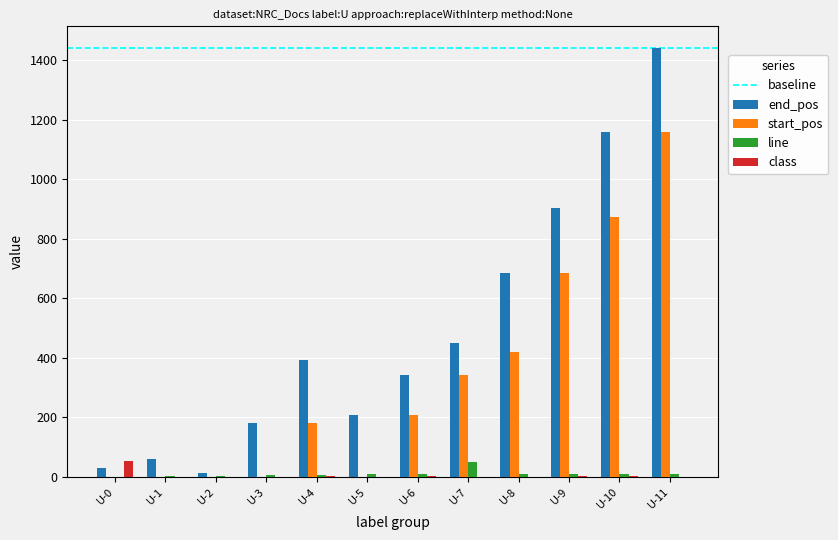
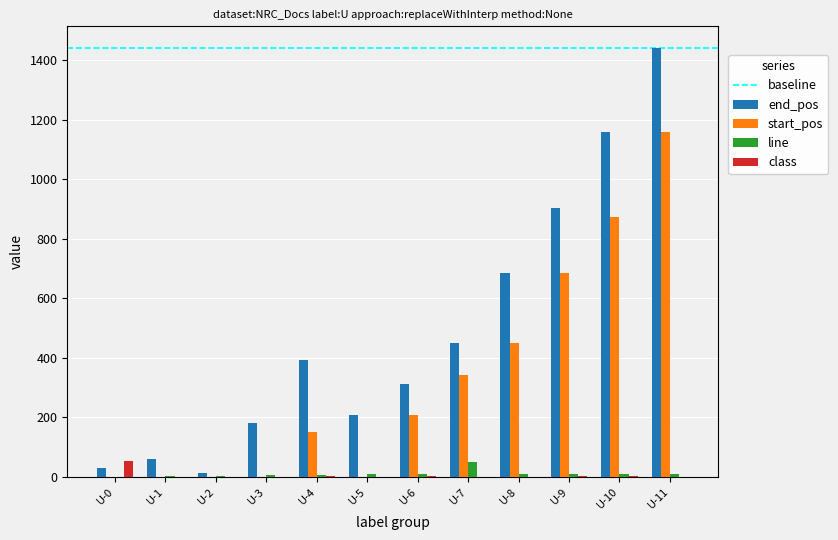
  {
    "end_pos": {
      "U-0": 30,
      "U-1": 60,
      "U-2": 10,
      "U-3": 180,
      "U-4": 390,
      "U-5": 210,
-     "U-6": 340,
+     "U-6": 310,
      "U-7": 450,
      "U-8": 690,
      "U-9": 900,
      "U-10": 1160,
      "U-11": 1440
    },
    "start_pos": {
      "U-0": 0,
      "U-1": 0,
      "U-2": 0,
      "U-3": 0,
-     "U-4": 180,
+     "U-4": 150,
      "U-5": 0,
      "U-6": 210,
      "U-7": 340,
-     "U-8": 420,
+     "U-8": 450,
      "U-9": 690,
      "U-10": 870,
      "U-11": 1160
    },
    "line": {
      "U-0": 0,
      "U-7": 50
    },
    "class": {
      "U-0": 50,
      "U-1": 0,
      "U-2": 0,
      "U-3": 0,
      "U-5": 0,
      "U-7": 0,
      "U-8": 0,
      "U-11": 0
    }
  }
